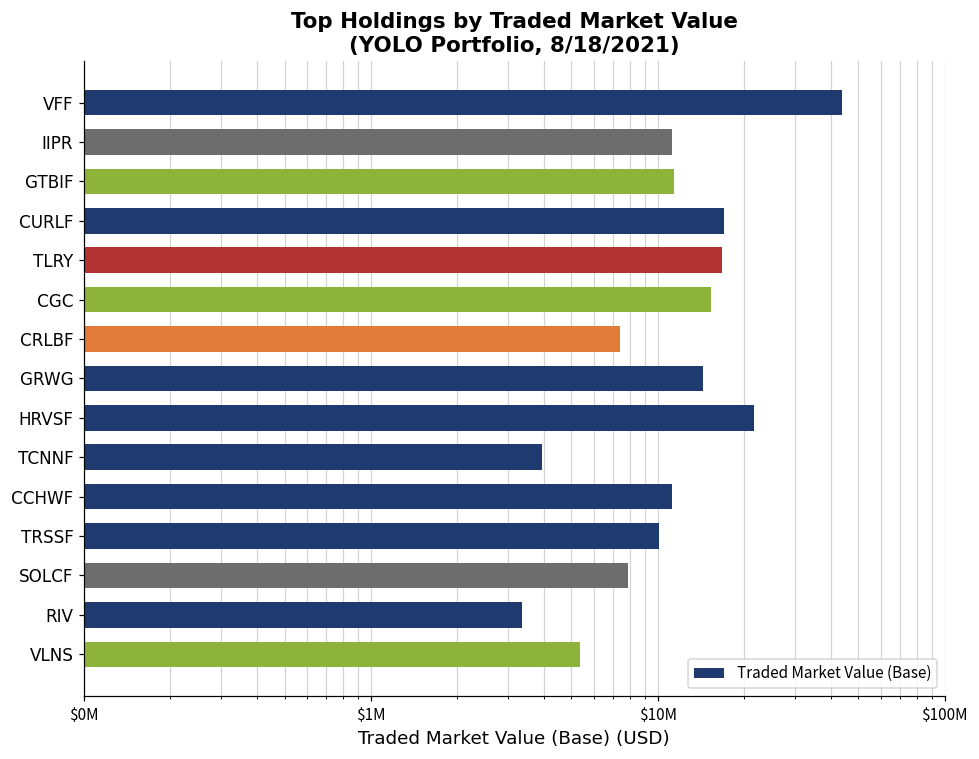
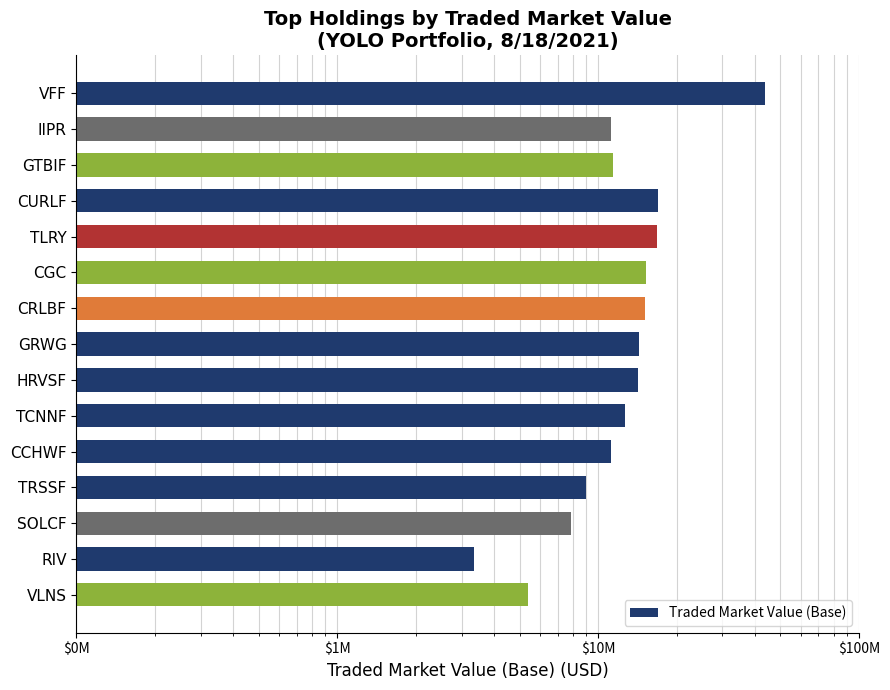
  {
    "VFF": "$44000000",
    "IIPR": "$11200000",
    "GTBIF": "$11000000",
    "CURLF": "$17000000",
    "TLRY": "$17000000",
    "CGC": "$15000000",
-   "CRLBF": "$7400000",
+   "CRLBF": "$15000000",
    "GRWG": "$14000000",
-   "HRVSF": "$22000000",
-   "TCNNF": "$3900000",
+   "HRVSF": "$14000000",
+   "TCNNF": "$13000000",
    "CCHWF": "$11200000",
-   "TRSSF": "$10100000",
+   "TRSSF": "$9000000",
    "SOLCF": "$7900000",
    "RIV": "$3400000",
    "VLNS": "$5400000"
  }
